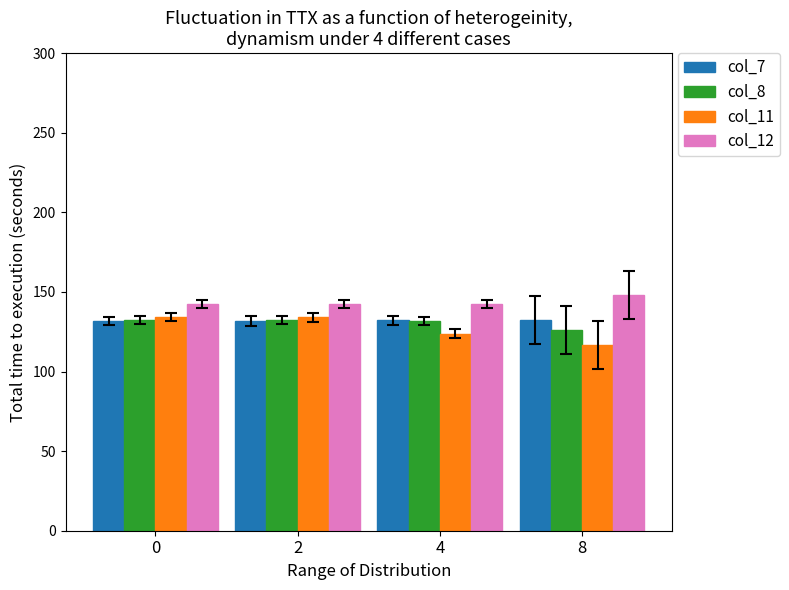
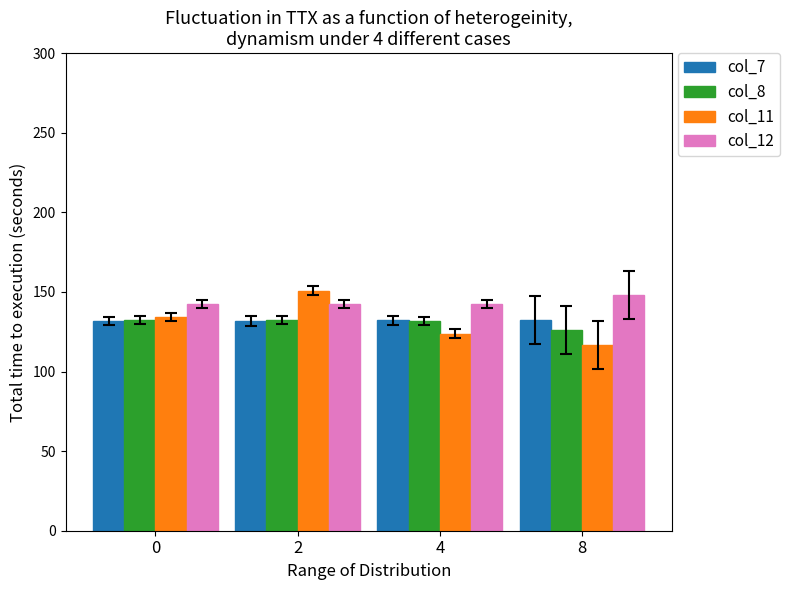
  {
    "col_8": {
      "0": 132,
      "2": 132,
      "4": 132,
      "8": 126
    },
    "col_11": {
      "0": 135,
-     "2": 134,
+     "2": 151,
      "4": 124,
      "8": 117
    },
    "col_12": {
      "0": 142,
      "2": 143,
      "4": 142,
      "8": 148
    }
  }
